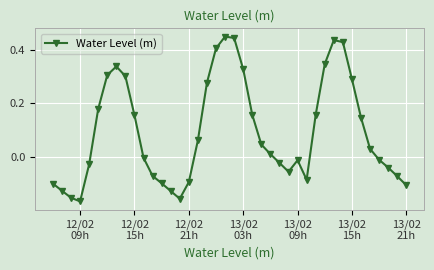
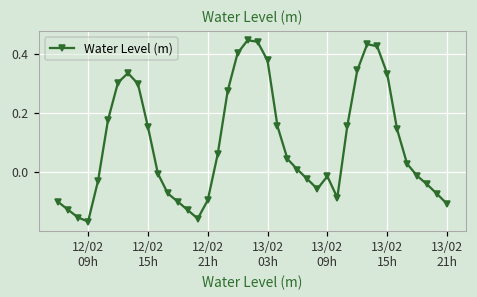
  {
    "12/02 09h": -0.17,
    "12/02 15h": 0.15,
    "12/02 21h": -0.10,
-   "13/02 03h": 0.33,
+   "13/02 03h": 0.38,
    "13/02 09h": -0.01,
-   "13/02 15h": 0.29,
+   "13/02 15h": 0.34,
    "13/02 21h": -0.11
  }
